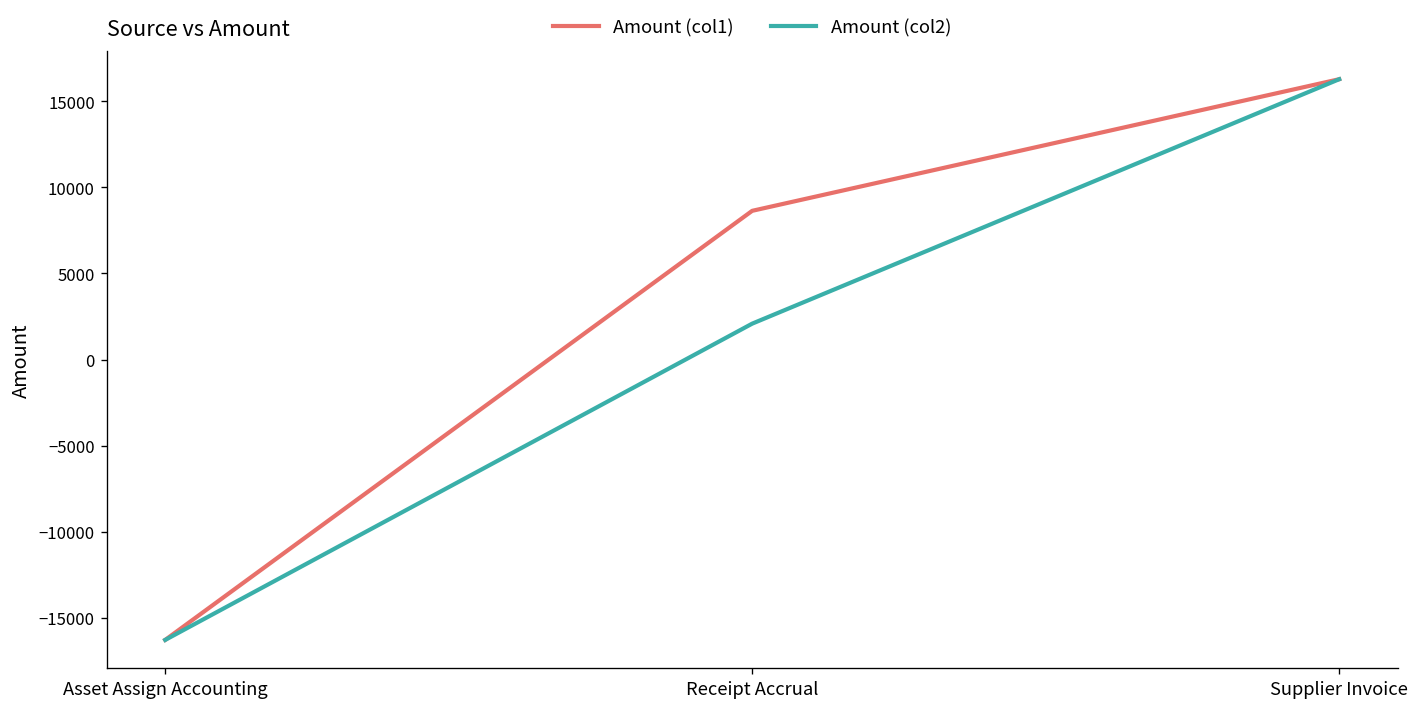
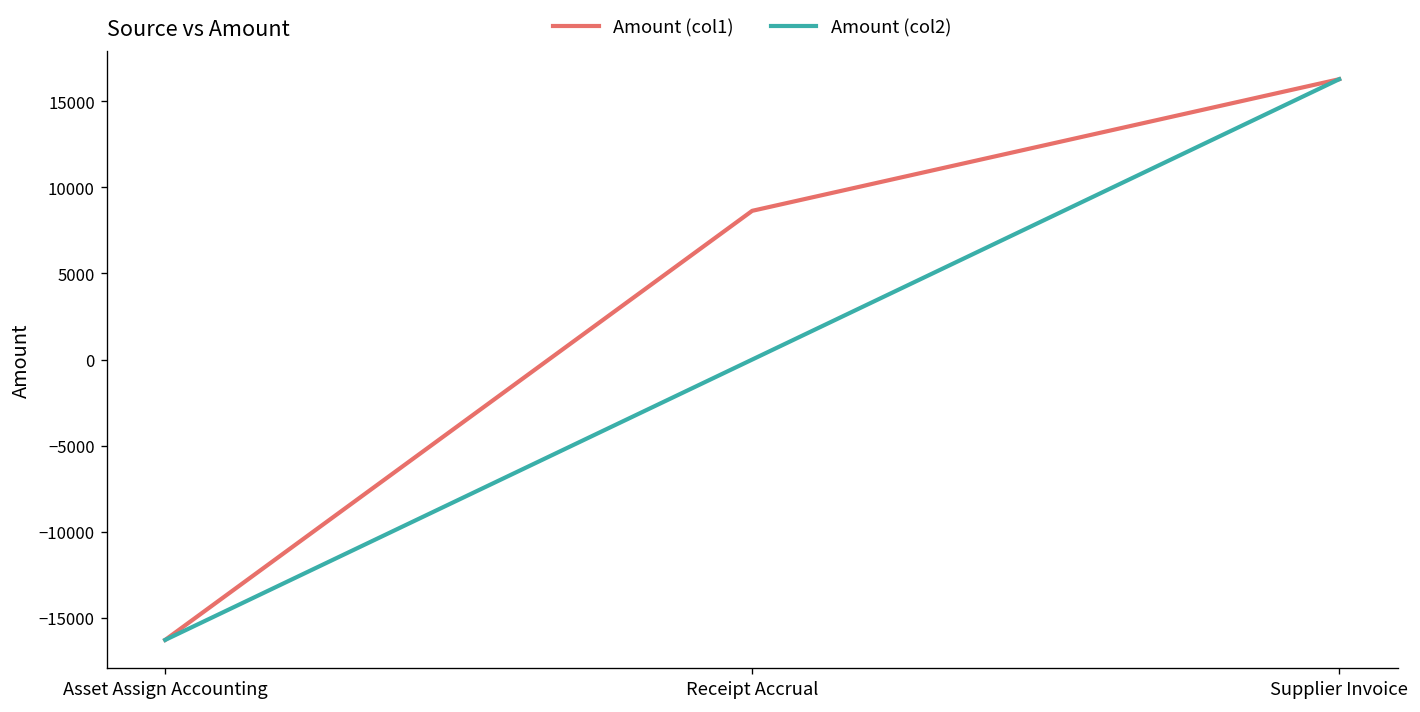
  {
    "Amount (col1)": {
      "Receipt Accrual": 8600
    },
    "Amount (col2)": {
-     "Receipt Accrual": 2100
+     "Receipt Accrual": 0
    }
  }
